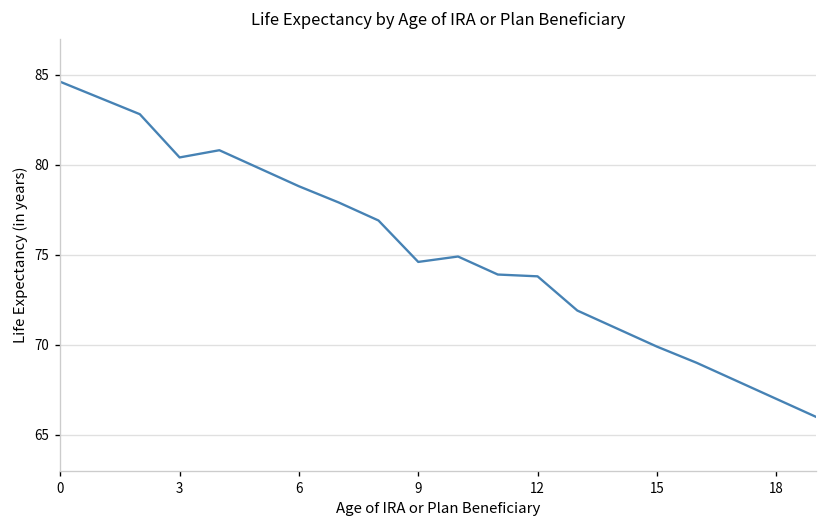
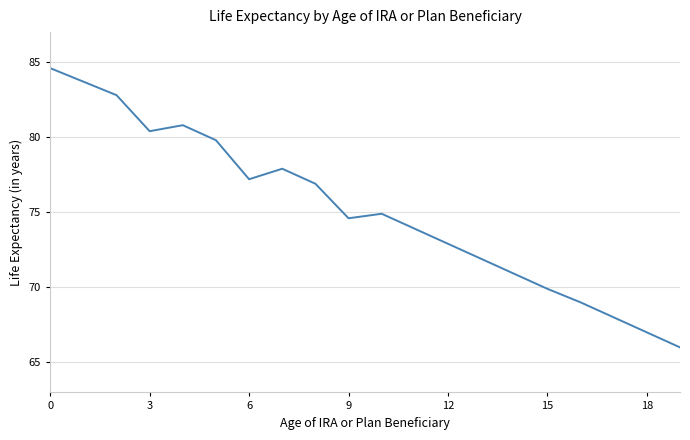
  {
    "0": 84.6,
    "3": 80.4,
-   "6": 78.8,
+   "6": 77.2,
    "9": 74.6,
-   "12": 73.8,
+   "12": 72.9,
    "15": 69.9,
    "18": 67.0
  }
